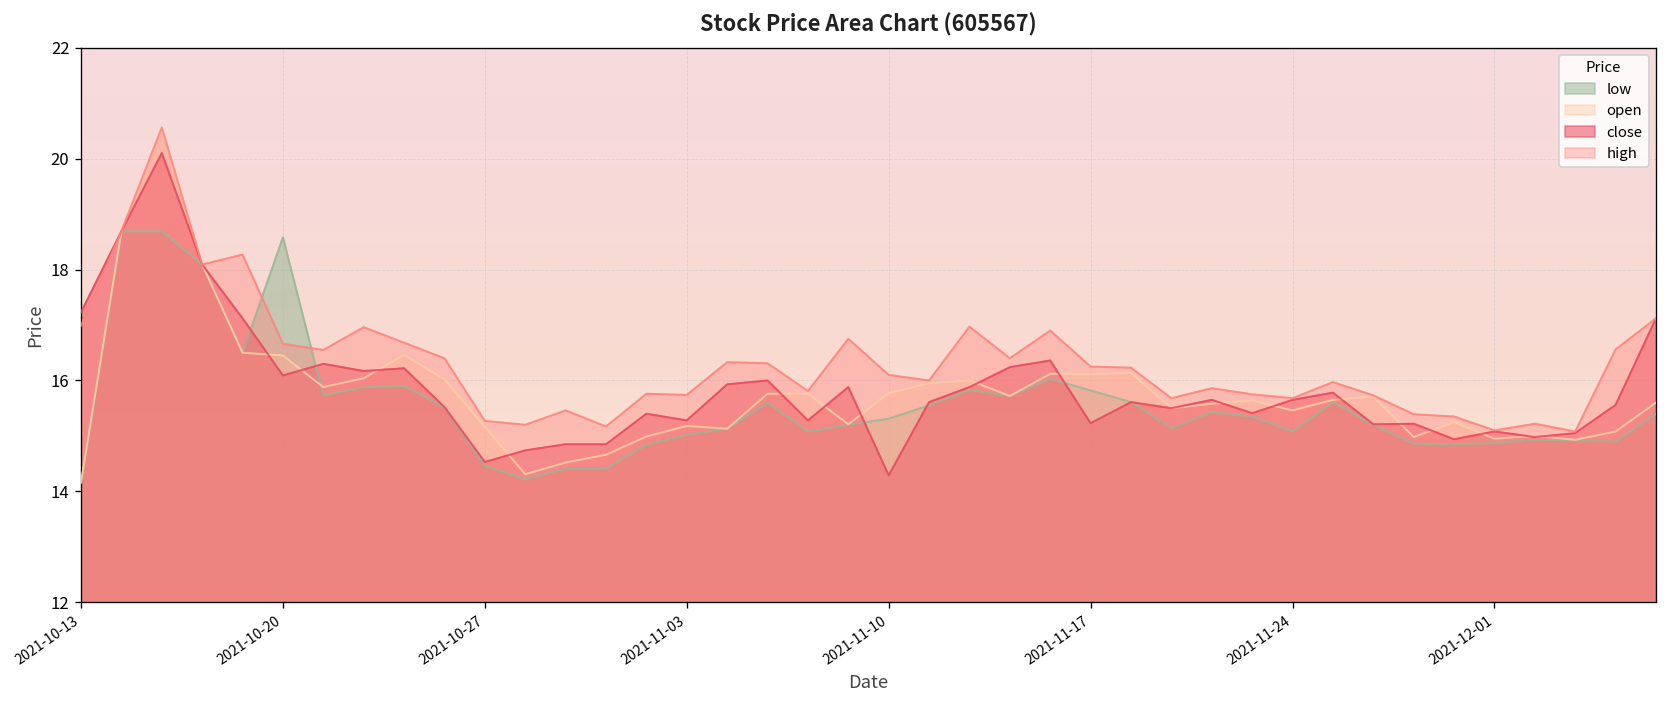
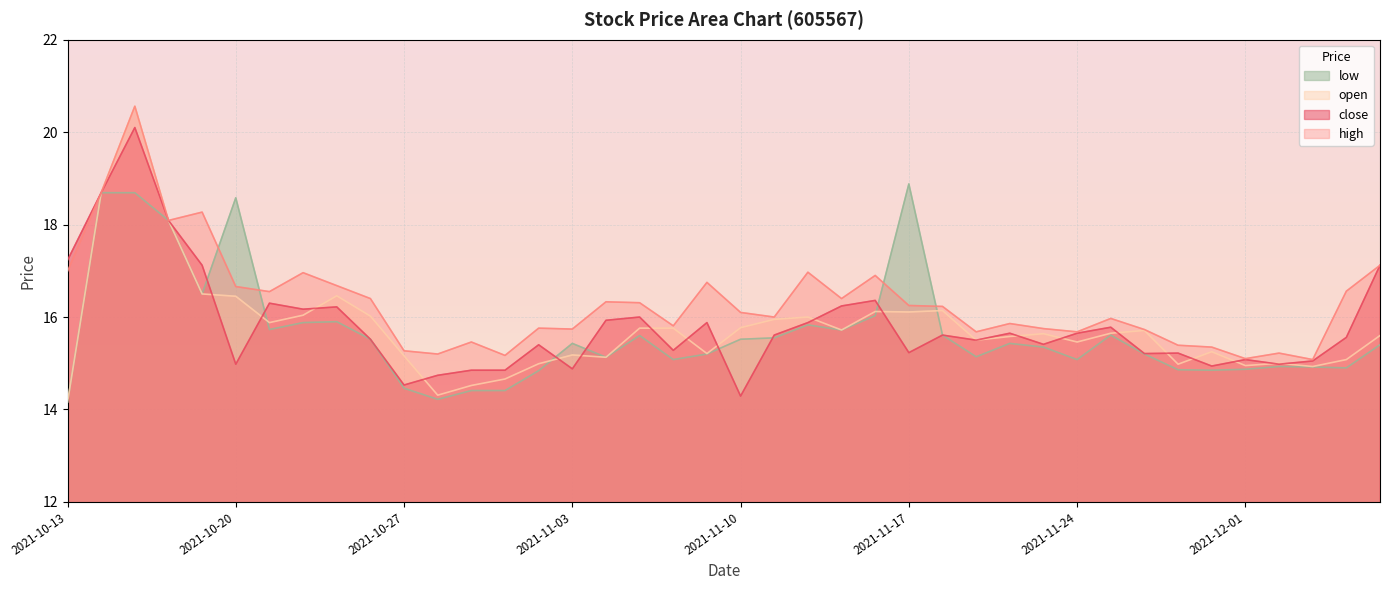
  {
    "low": {
      "2021-10-20": 18.6,
      "2021-10-27": 14.5,
-     "2021-11-03": 15.0,
-     "2021-11-10": 15.3,
-     "2021-11-17": 15.8,
+     "2021-11-03": 15.4,
+     "2021-11-10": 15.5,
+     "2021-11-17": 18.9,
      "2021-11-24": 15.1,
      "2021-12-01": 14.9
    },
    "close": {
      "2021-10-13": 17.2,
-     "2021-10-20": 16.1,
+     "2021-10-20": 15.0,
      "2021-10-27": 14.5,
-     "2021-11-03": 15.3,
+     "2021-11-03": 14.9,
      "2021-11-10": 14.3,
      "2021-11-17": 15.2
    }
  }
